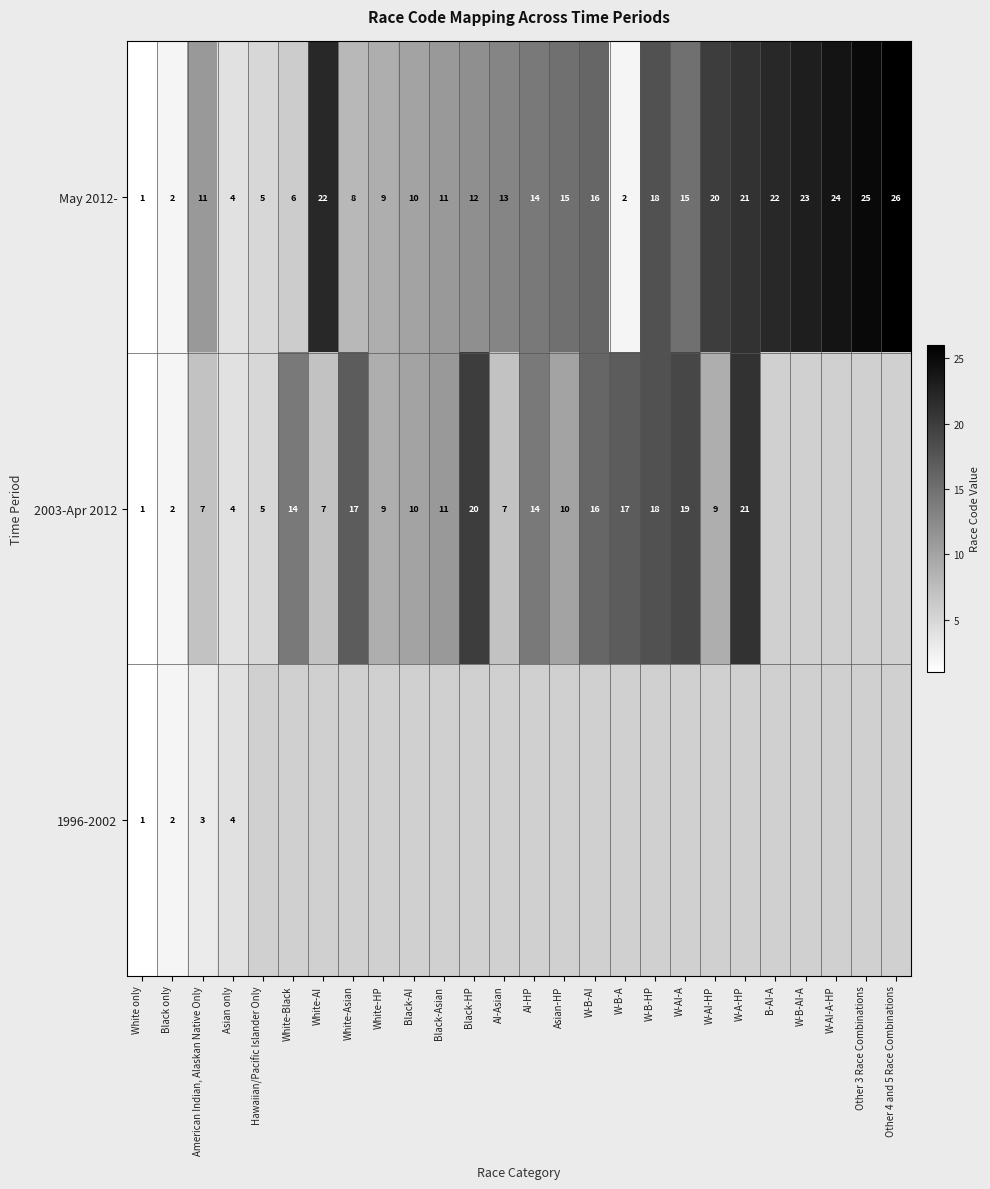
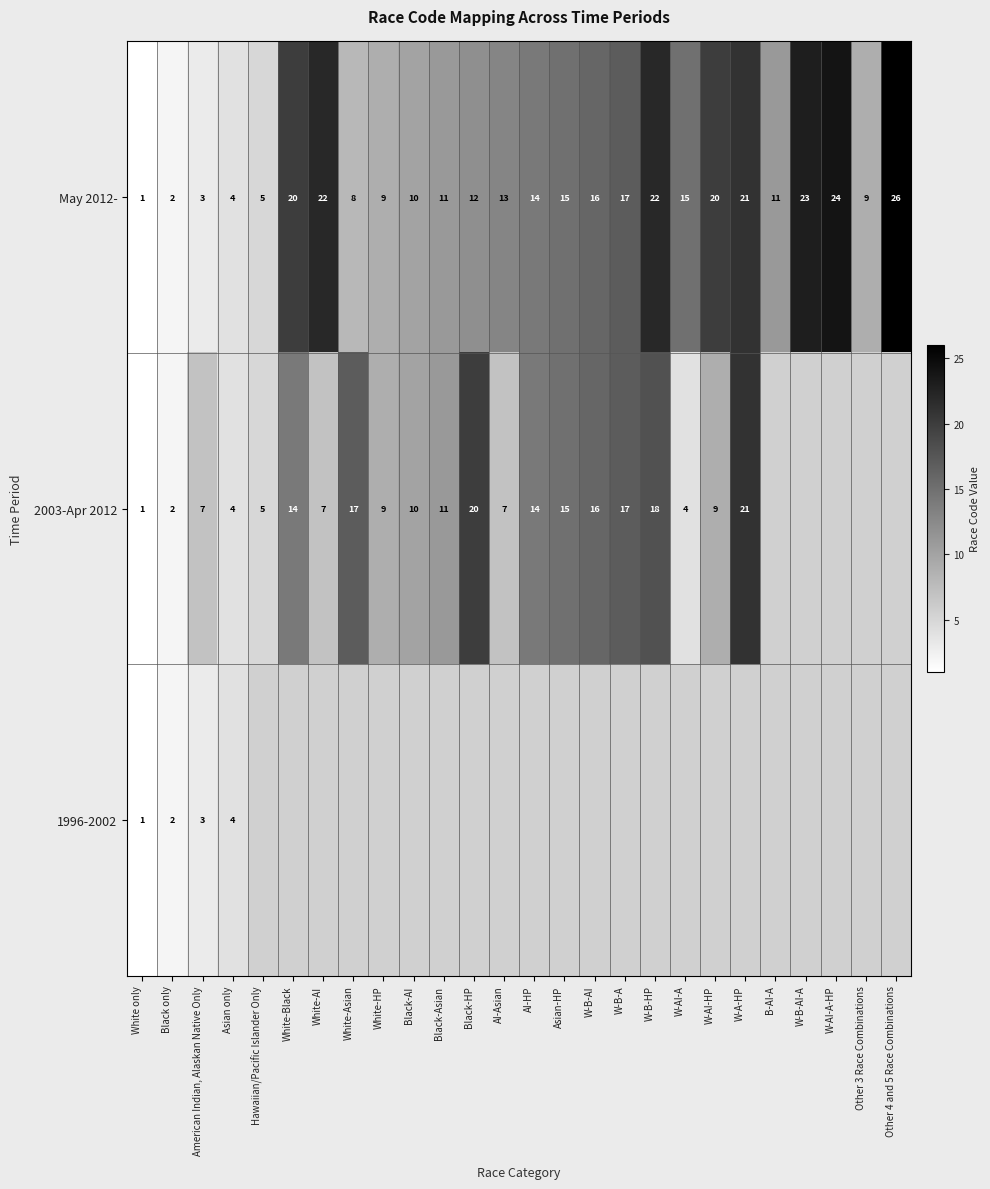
  {
    "May 2012-": {
      "White only": 1,
      "Black only": 2,
-     "American Indian, Alaskan Native Only": 11,
+     "American Indian, Alaskan Native Only": 3,
      "Asian only": 4,
      "Hawaiian/Pacific Islander Only": 5,
-     "White-Black": 6,
+     "White-Black": 20,
      "White-AI": 22,
      "White-Asian": 8,
      "White-HP": 9,
      "Black-AI": 10,
      "Black-Asian": 11,
      "Black-HP": 12,
      "AI-Asian": 13,
      "AI-HP": 14,
      "Asian-HP": 15,
      "W-B-AI": 16,
-     "W-B-A": 2,
-     "W-B-HP": 18,
+     "W-B-A": 17,
+     "W-B-HP": 22,
      "W-AI-A": 15,
      "W-AI-HP": 20,
      "W-A-HP": 21,
-     "B-AI-A": 22,
+     "B-AI-A": 11,
      "W-B-AI-A": 23,
      "W-AI-A-HP": 24,
-     "Other 3 Race Combinations": 25,
+     "Other 3 Race Combinations": 9,
      "Other 4 and 5 Race Combinations": 26
    },
    "2003-Apr 2012": {
      "White only": 1,
      "Black only": 2,
      "American Indian, Alaskan Native Only": 7,
      "Asian only": 4,
      "Hawaiian/Pacific Islander Only": 5,
      "White-Black": 14,
      "White-AI": 7,
      "White-Asian": 17,
      "White-HP": 9,
      "Black-AI": 10,
      "Black-Asian": 11,
      "Black-HP": 20,
      "AI-Asian": 7,
      "AI-HP": 14,
-     "Asian-HP": 10,
+     "Asian-HP": 15,
      "W-B-AI": 16,
      "W-B-A": 17,
      "W-B-HP": 18,
-     "W-AI-A": 19,
+     "W-AI-A": 4,
      "W-AI-HP": 9,
      "W-A-HP": 21
    },
    "1996-2002": {
      "White only": 1,
      "Black only": 2,
      "American Indian, Alaskan Native Only": 3,
      "Asian only": 4
    }
  }
